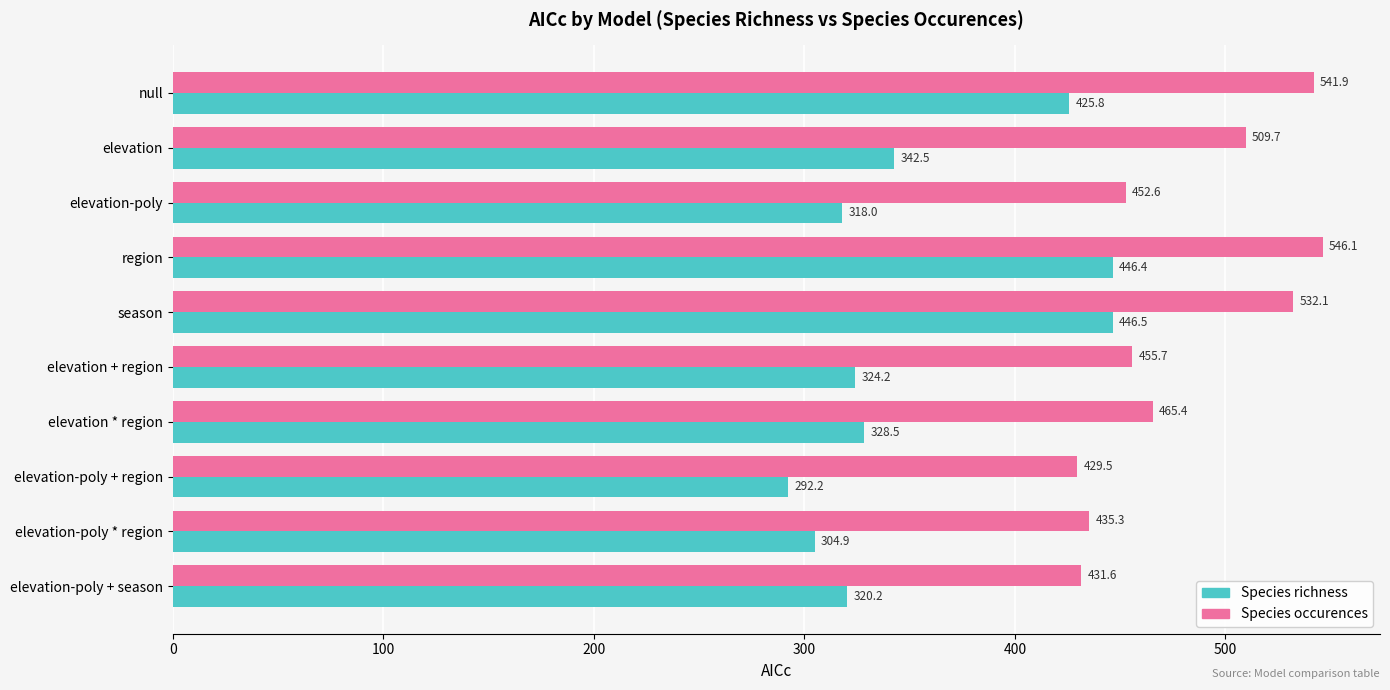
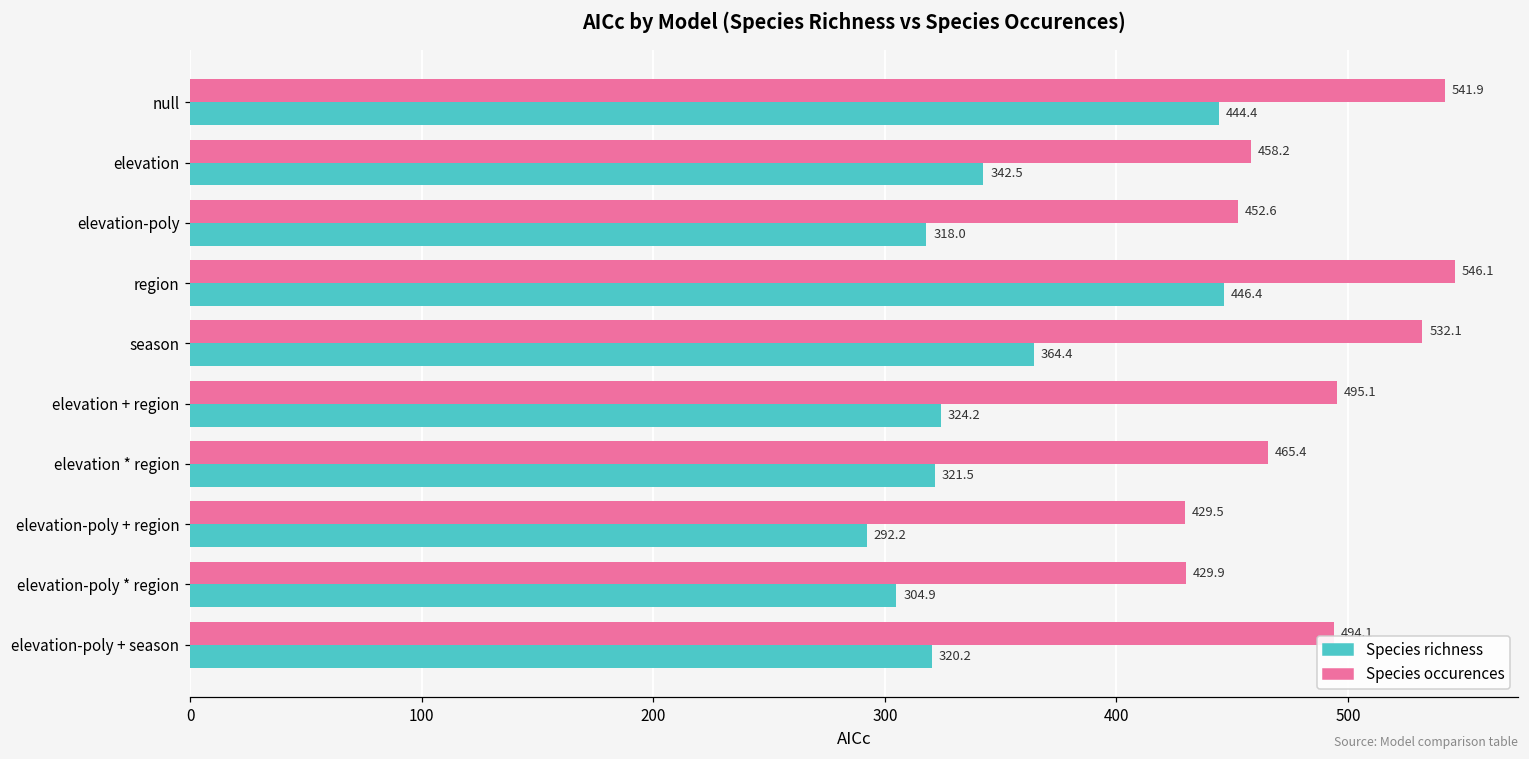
  {
    "Species richness": {
-     "null": 425.8,
+     "null": 444.4,
      "elevation": 342.5,
      "elevation-poly": 318.0,
      "region": 446.4,
-     "season": 446.5,
+     "season": 364.4,
      "elevation + region": 324.2,
-     "elevation * region": 328.5,
+     "elevation * region": 321.5,
      "elevation-poly + region": 292.2,
      "elevation-poly * region": 304.9,
      "elevation-poly + season": 320.2
    },
    "Species occurences": {
      "null": 541.9,
-     "elevation": 509.7,
+     "elevation": 458.2,
      "elevation-poly": 452.6,
      "region": 546.1,
      "season": 532.1,
-     "elevation + region": 455.7,
+     "elevation + region": 495.1,
      "elevation * region": 465.4,
      "elevation-poly + region": 429.5,
-     "elevation-poly * region": 435.3,
-     "elevation-poly + season": 432
+     "elevation-poly * region": 429.9,
+     "elevation-poly + season": 494
    }
  }
